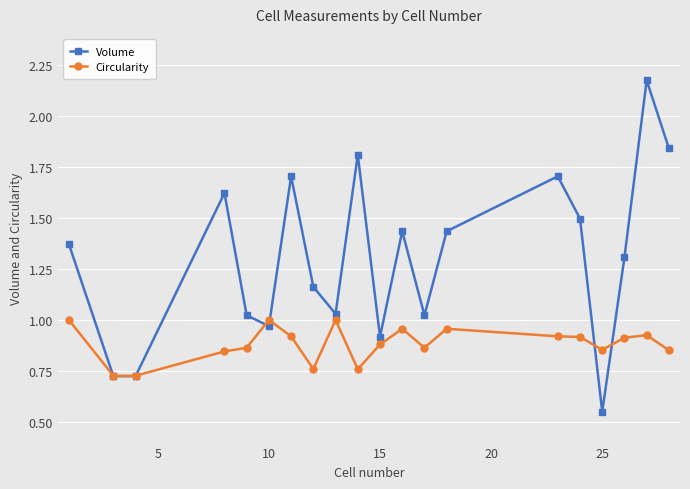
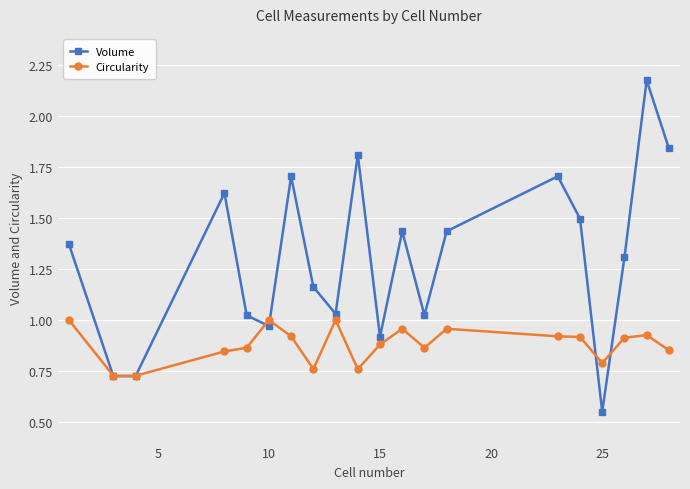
  {
    "Volume": {
      "10": 0.97,
      "15": 0.92,
      "25": 0.55
    },
    "Circularity": {
      "10": 1.00,
      "15": 0.88,
-     "25": 0.85
+     "25": 0.79
    }
  }
